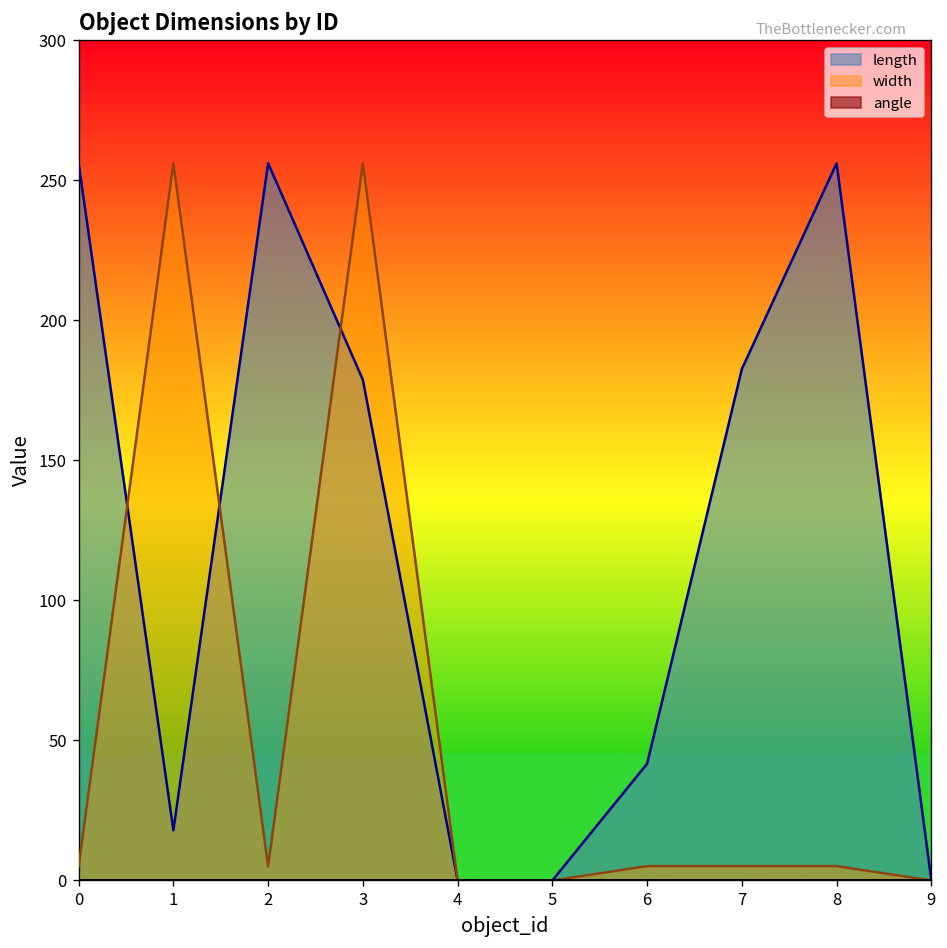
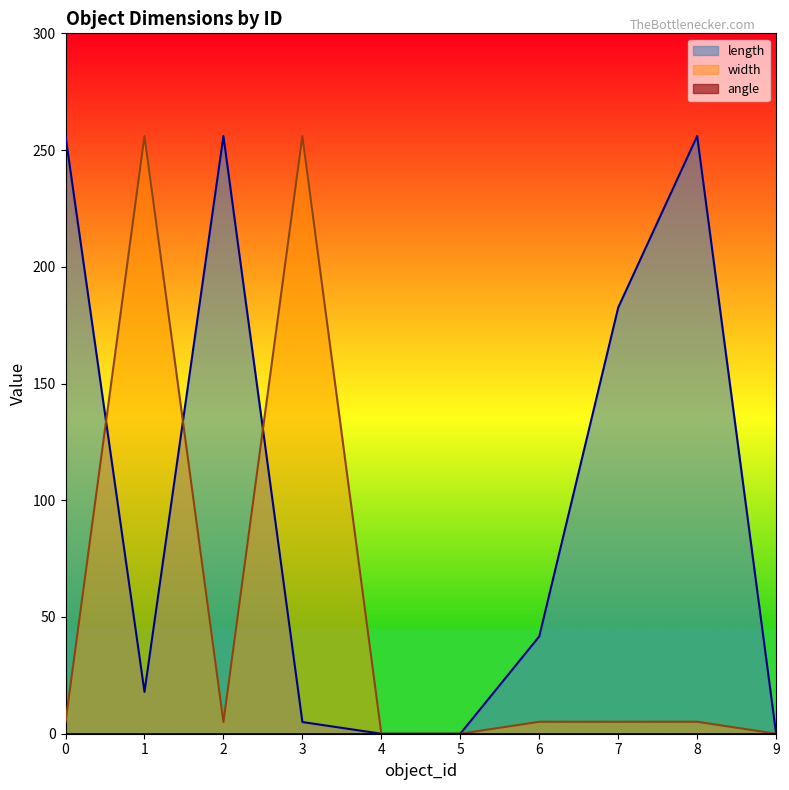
  {
    "length": {
      "0": 256,
      "1": 18,
      "2": 256,
-     "3": 179,
+     "3": 5,
      "6": 42,
      "7": 183,
      "8": 256
    },
    "width": {
      "0": 5,
      "1": 256,
      "2": 5,
      "3": 256,
      "6": 5,
      "7": 5,
      "8": 5
    },
    "angle": {
      "0": 0,
      "1": 0,
      "2": 0,
      "3": 0,
      "6": 0,
      "7": 0,
      "8": 0
    }
  }
